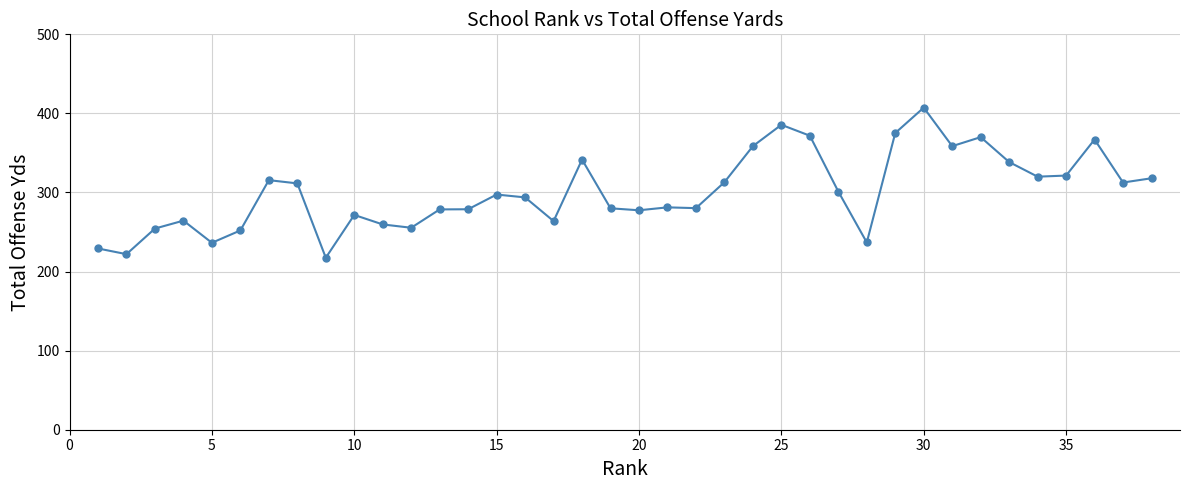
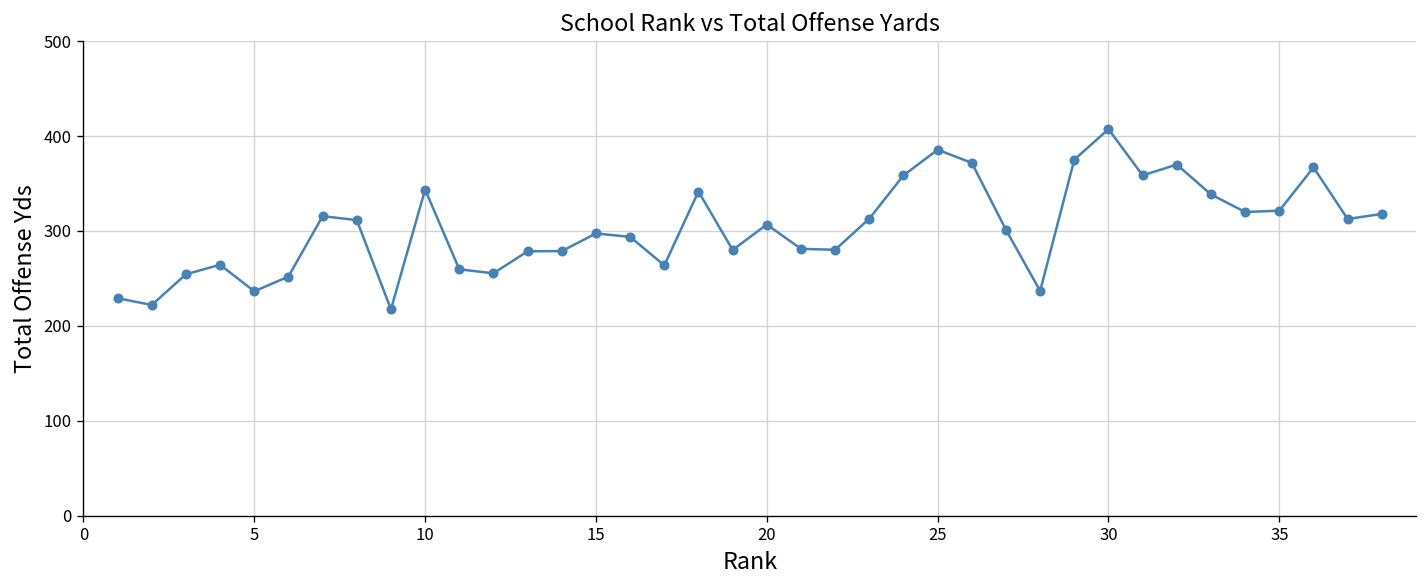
  {
    "5": 240,
-   "10": 270,
+   "10": 340,
    "15": 300,
-   "20": 280,
+   "20": 310,
    "25": 390,
    "30": 410,
    "35": 320
  }
